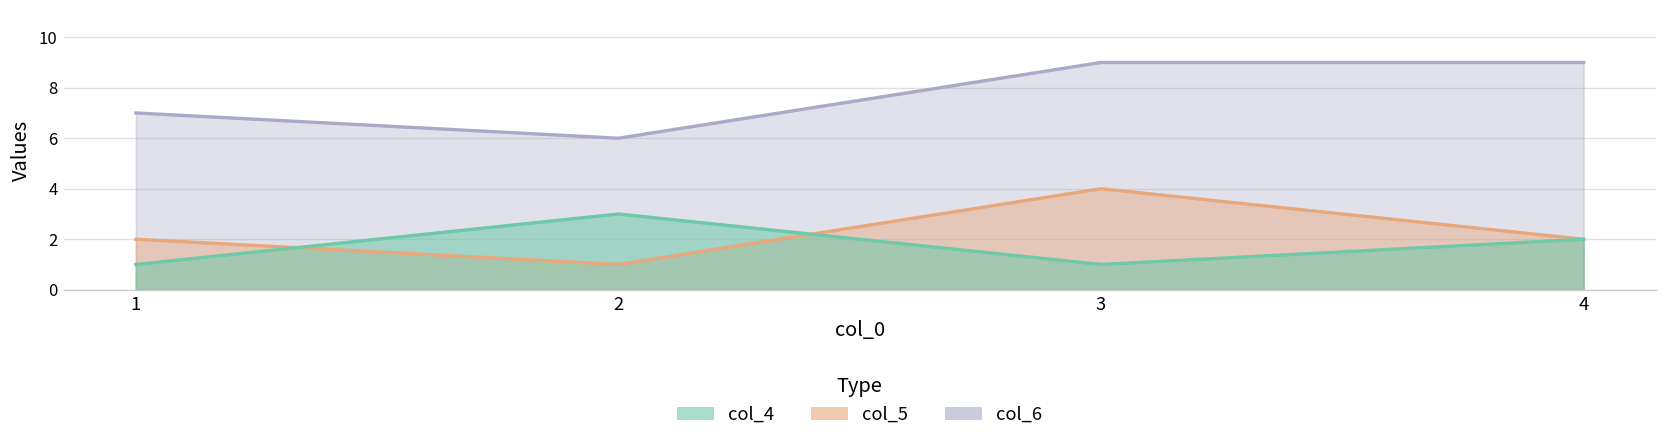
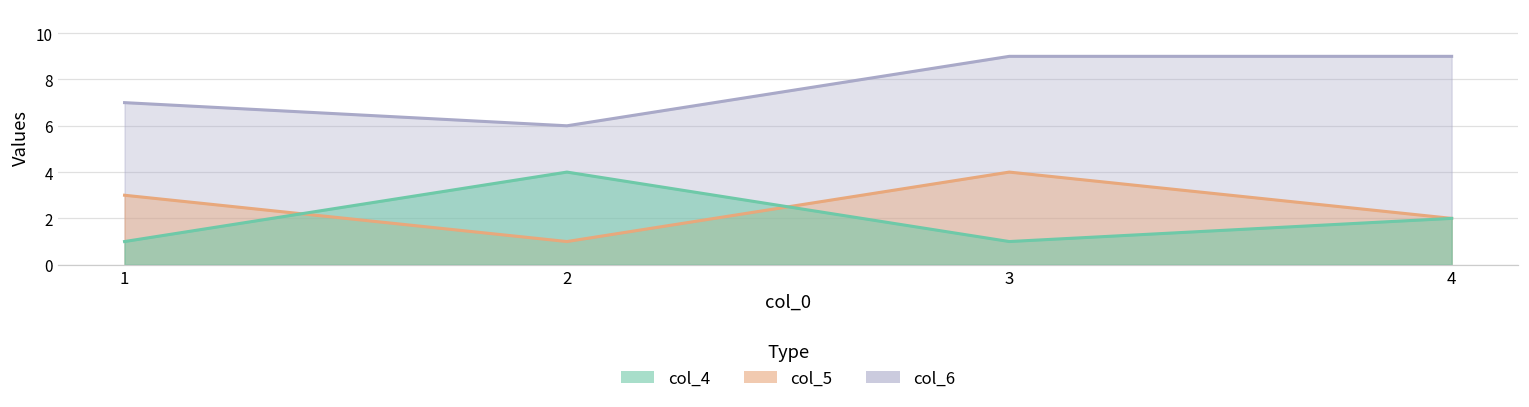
  {
    "col_6": {
      "1": 7,
      "2": 6,
      "3": 9,
      "4": 9
    },
    "col_5": {
-     "1": 2,
+     "1": 3,
      "2": 1,
      "3": 4
    },
    "col_4": {
      "1": 1,
-     "2": 3,
+     "2": 4,
      "3": 1
    }
  }
